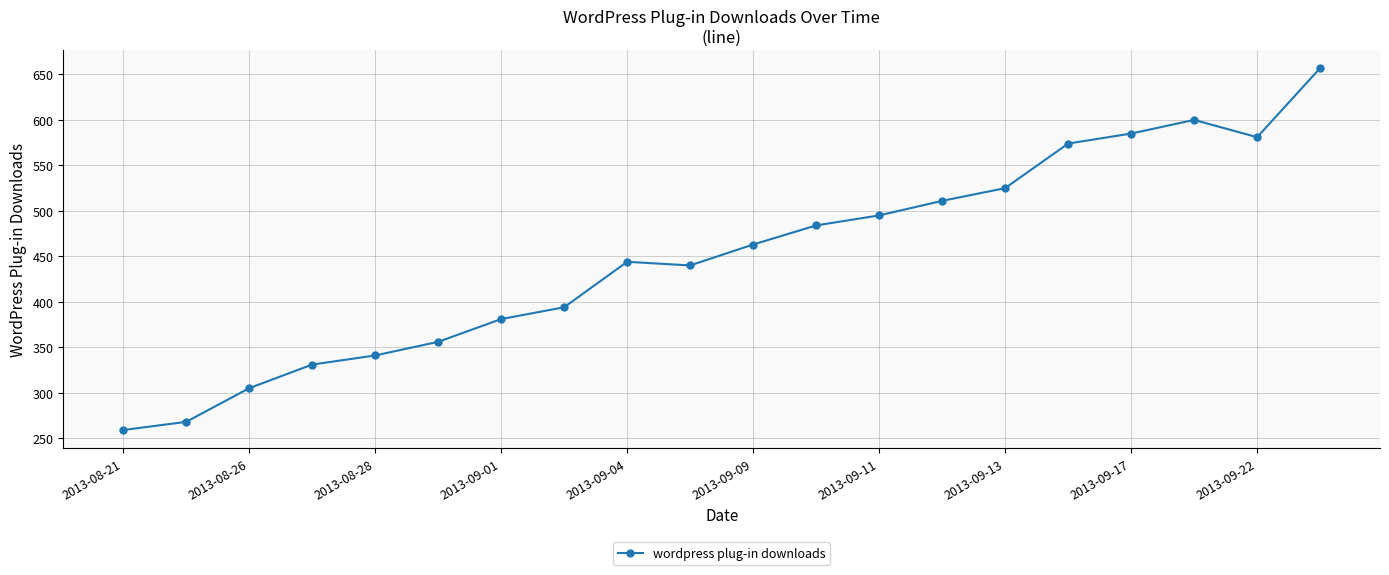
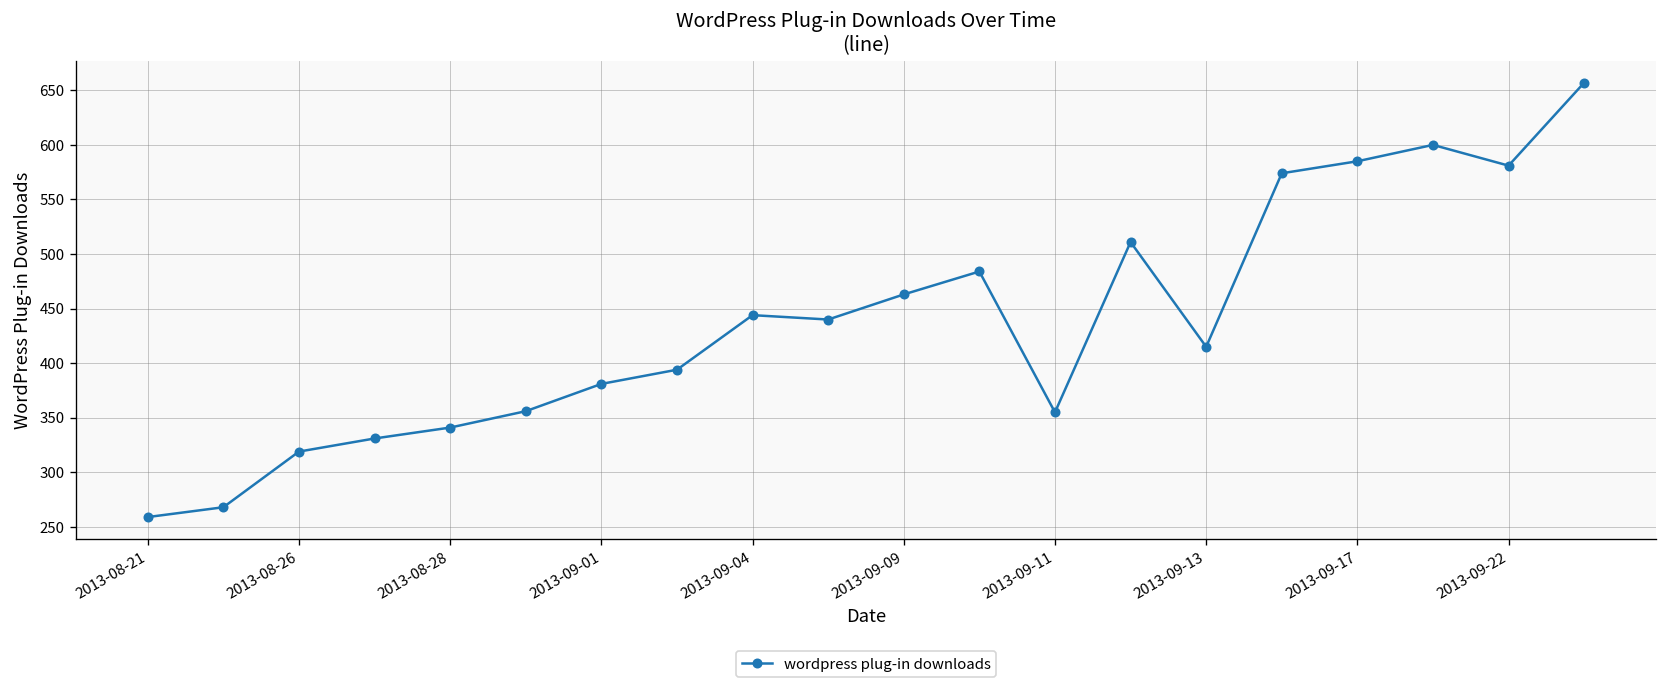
  {
    "2013-08-21": 260,
-   "2013-08-26": 310,
+   "2013-08-26": 320,
    "2013-08-28": 340,
    "2013-09-01": 380,
    "2013-09-04": 440,
    "2013-09-09": 460,
-   "2013-09-11": 500,
-   "2013-09-13": 530,
+   "2013-09-11": 360,
+   "2013-09-13": 420,
    "2013-09-17": 590,
    "2013-09-22": 580
  }
